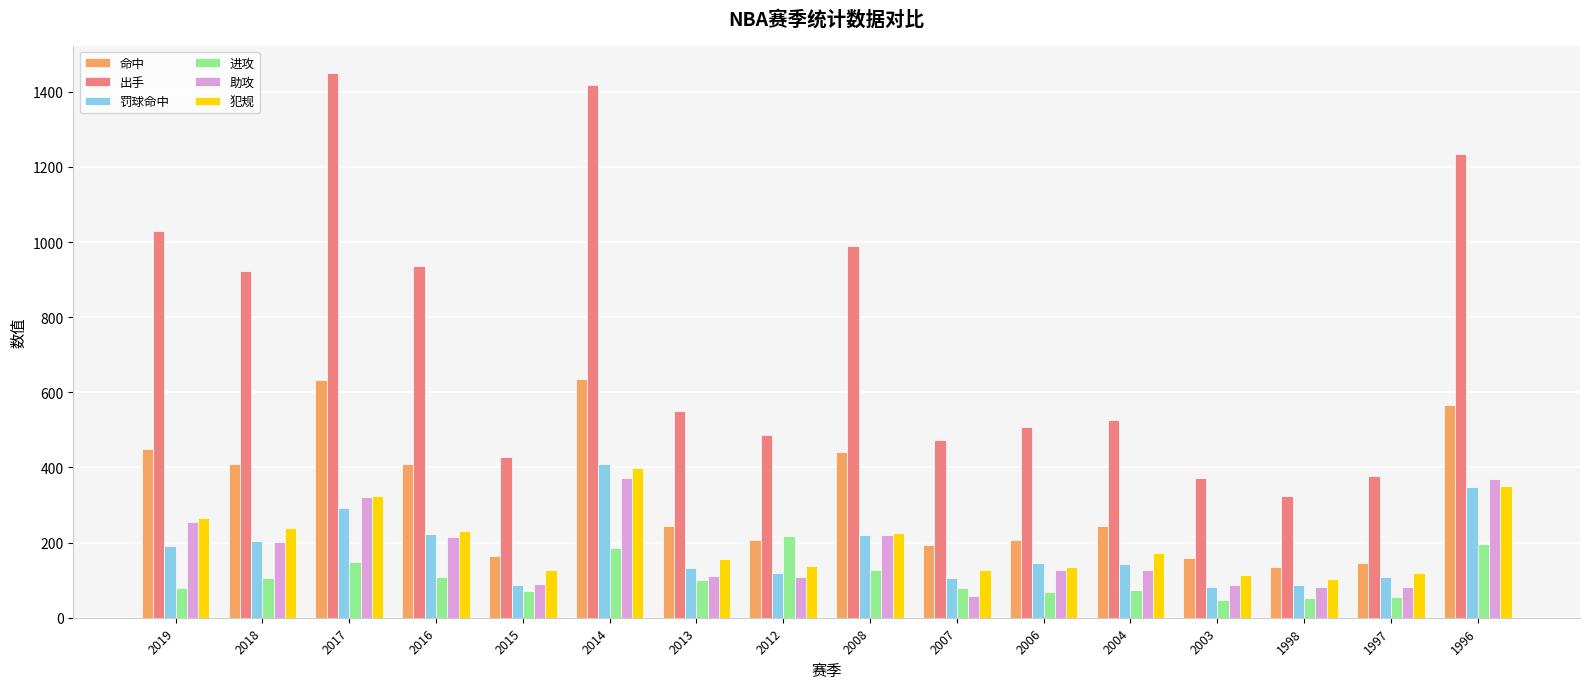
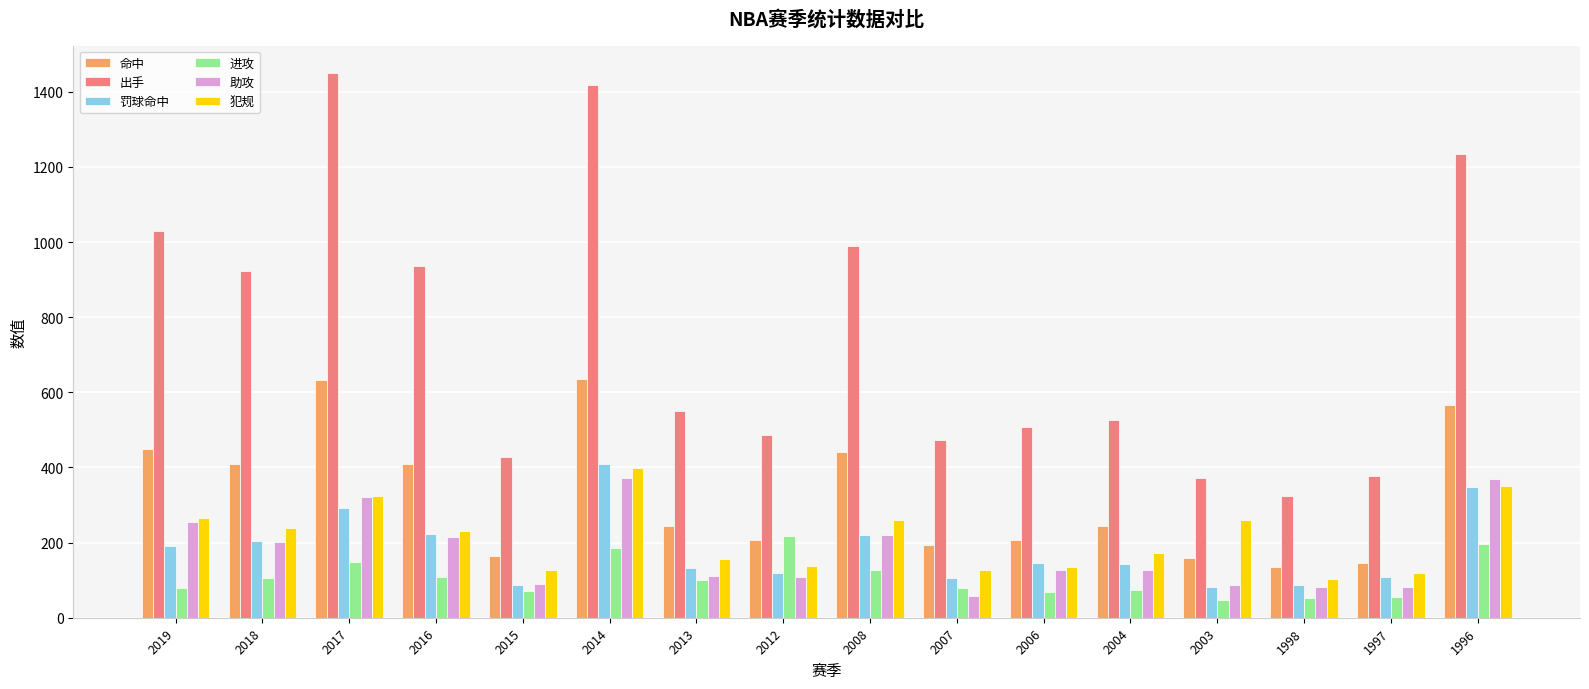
  {
    "罚球命中": {
      "2019": 190,
      "2018": 200,
      "2017": 290,
      "2016": 220,
      "2015": 90,
      "2014": 410,
      "2013": 130,
      "2012": 120,
      "2008": 220,
      "2007": 110,
      "2006": 150,
      "2004": 140,
      "2003": 80,
      "1998": 90,
      "1997": 110,
      "1996": 350
    },
    "进攻": {
      "2019": 80,
      "2018": 110,
      "2017": 150,
      "2016": 110,
      "2015": 70,
      "2014": 190,
      "2013": 100,
      "2012": 220,
      "2008": 130,
      "2007": 80,
      "2006": 70,
      "2004": 80,
      "2003": 50,
      "1998": 50,
      "1997": 60,
      "1996": 200
    },
    "助攻": {
      "2019": 260,
      "2018": 200,
      "2017": 320,
      "2016": 220,
      "2015": 90,
      "2014": 370,
      "2013": 110,
      "2012": 110,
      "2008": 220,
      "2007": 60,
      "2006": 130,
      "2004": 130,
      "2003": 90,
      "1998": 80,
      "1997": 80,
      "1996": 370
    },
    "犯规": {
      "2019": 270,
      "2018": 240,
      "2017": 330,
      "2016": 230,
      "2015": 130,
      "2014": 400,
      "2013": 160,
      "2012": 140,
-     "2008": 230,
+     "2008": 260,
      "2007": 130,
      "2006": 140,
      "2004": 170,
-     "2003": 110,
+     "2003": 260,
      "1998": 100,
      "1997": 120,
      "1996": 350
    }
  }
